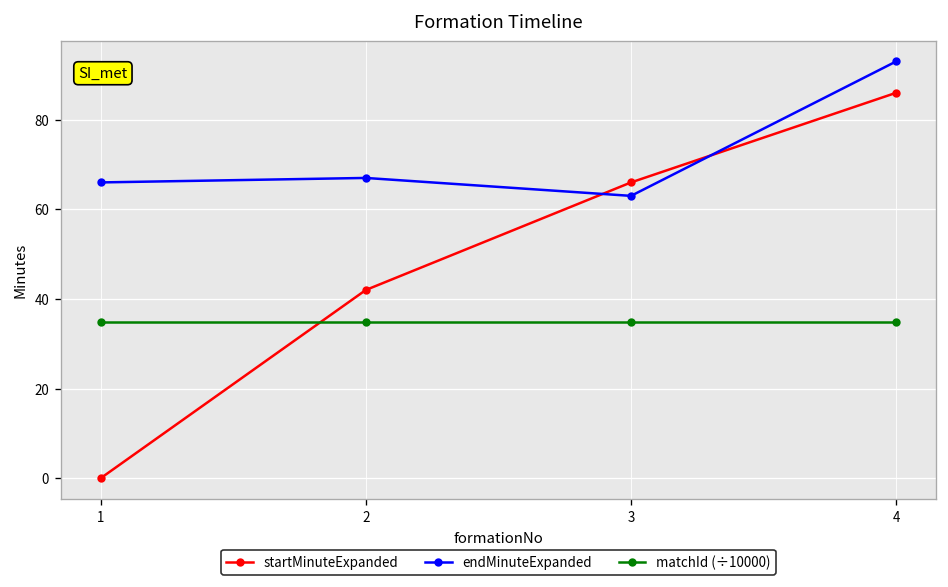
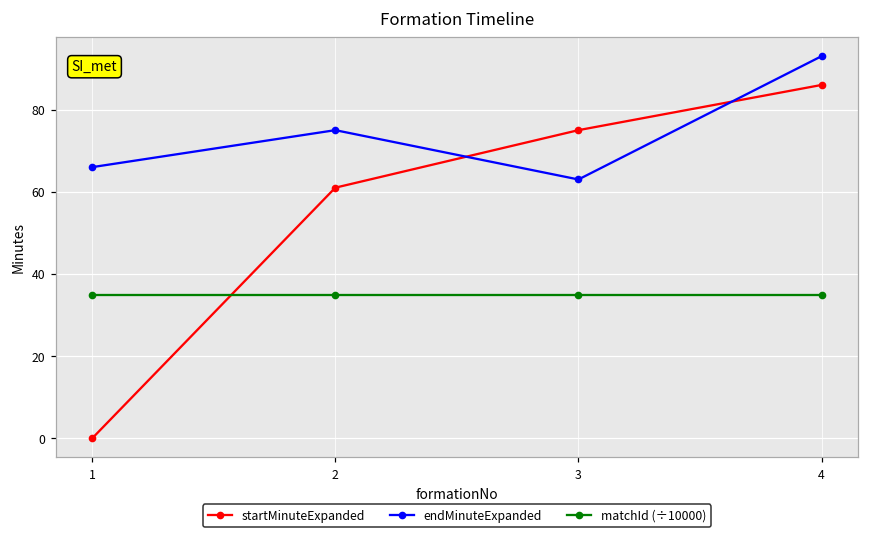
  {
    "startMinuteExpanded": {
      "1": 0,
-     "2": 42,
-     "3": 66,
+     "2": 61,
+     "3": 75,
      "4": 86
    },
    "endMinuteExpanded": {
      "1": 66,
-     "2": 67,
+     "2": 75,
      "3": 63,
      "4": 93
    },
    "matchId (÷10000)": {
      "1": 35,
      "2": 35,
      "3": 35,
      "4": 35
    }
  }
